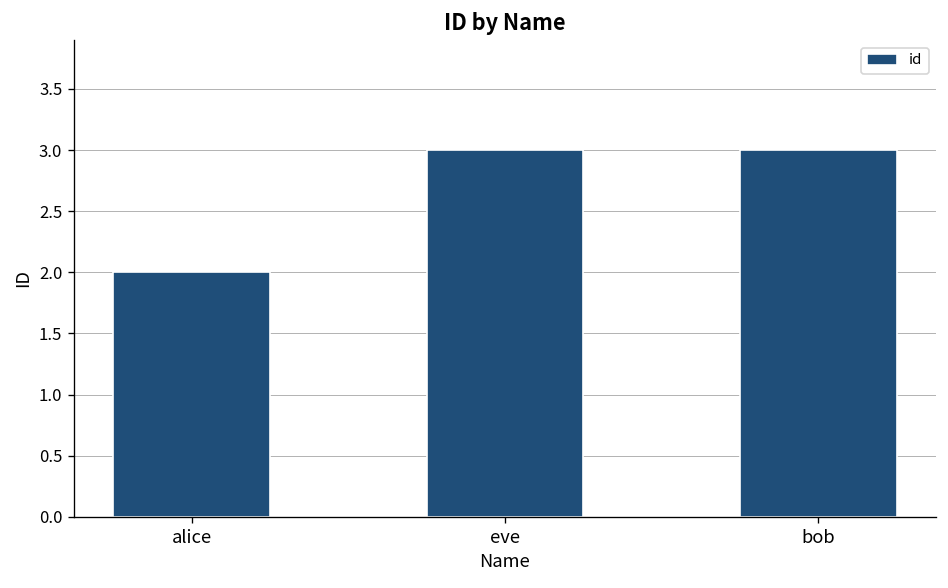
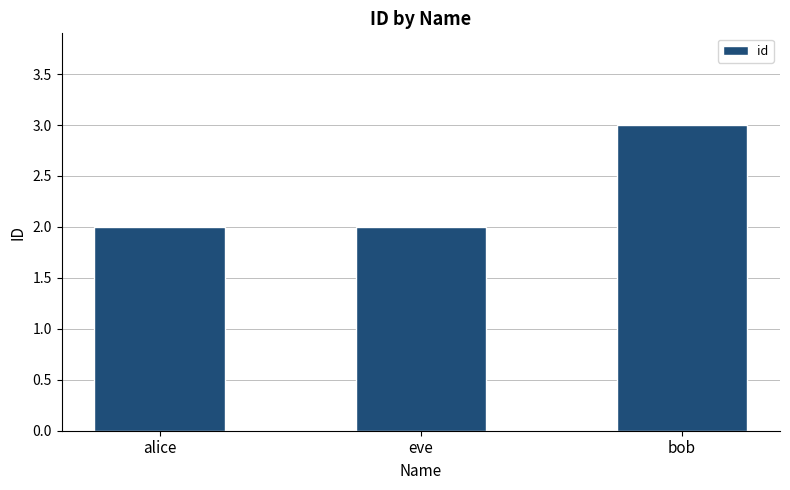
  {
    "alice": 2,
-   "eve": 3,
+   "eve": 2,
    "bob": 3
  }
